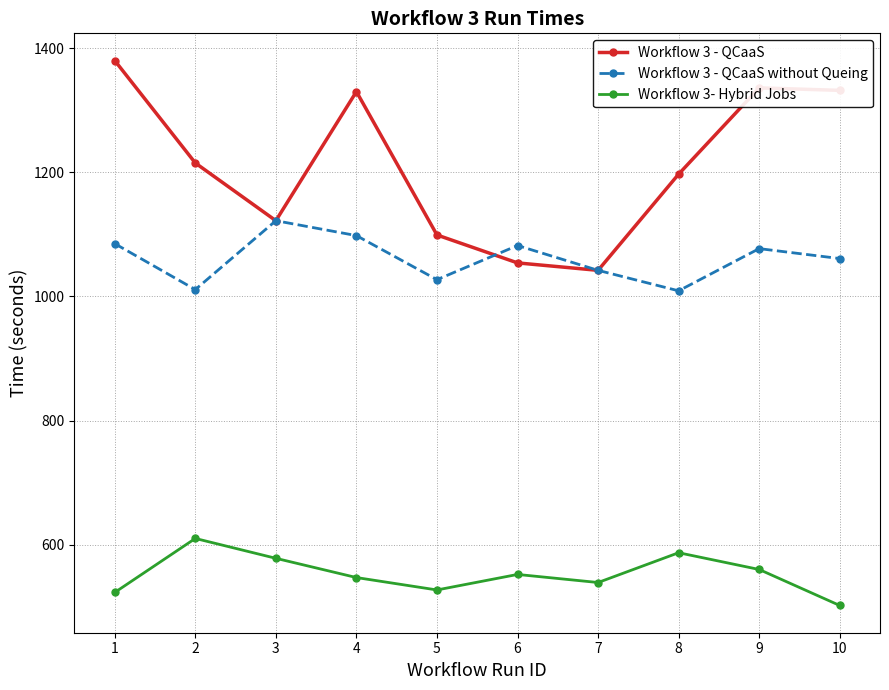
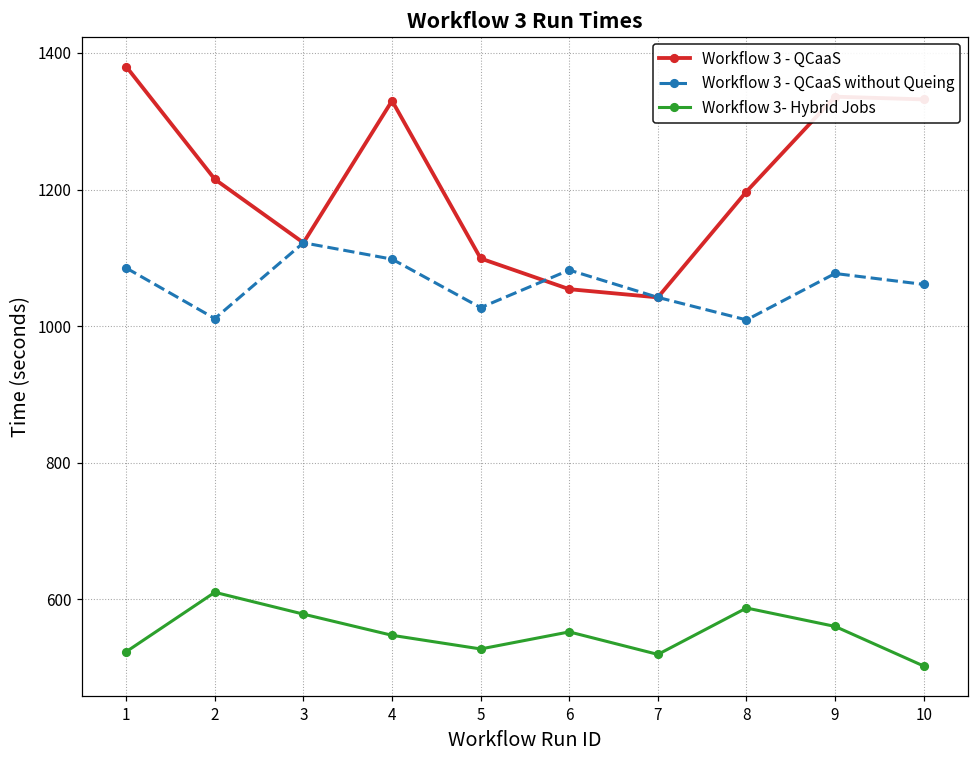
  {
    "Workflow 3 - QCaaS": {
      "1": 1380,
      "2": 1220,
      "4": 1330,
      "5": 1100,
      "6": 1050,
      "8": 1200
    },
    "Workflow 3 - QCaaS without Queing": {
      "1": 1090,
      "2": 1010,
      "4": 1100,
      "5": 1030,
      "6": 1080,
      "8": 1010,
      "9": 1080,
      "10": 1060
    },
    "Workflow 3- Hybrid Jobs": {
      "1": 520,
      "2": 610,
      "3": 580,
      "4": 550,
      "5": 530,
      "6": 550,
-     "7": 540,
+     "7": 520,
      "8": 590,
      "9": 560,
      "10": 500
    }
  }
